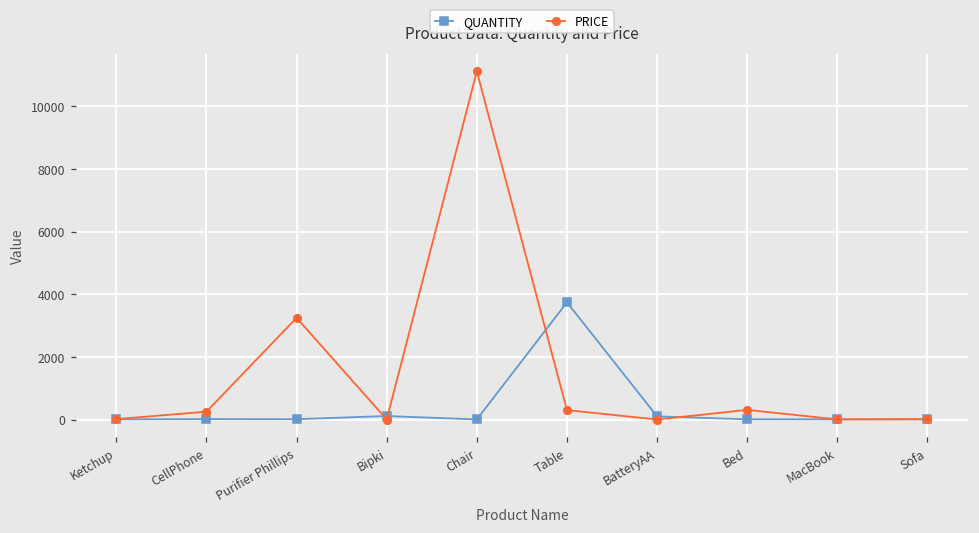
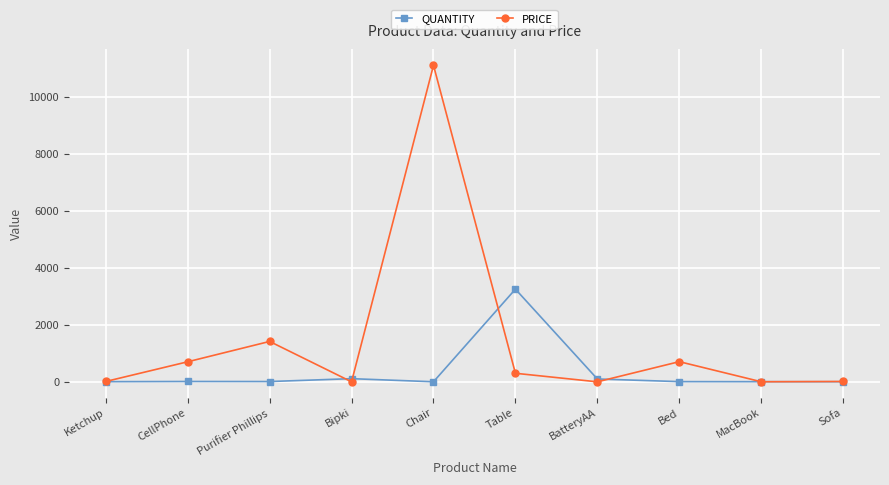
  {
    "QUANTITY": {
      "CellPhone": 0,
      "Purifier Phillips": 0,
      "Bipki": 100,
      "Chair": 0,
-     "Table": 3700,
+     "Table": 3300,
      "BatteryAA": 100,
      "Bed": 0
    },
    "PRICE": {
-     "CellPhone": 300,
-     "Purifier Phillips": 3200,
+     "CellPhone": 700,
+     "Purifier Phillips": 1400,
      "Bipki": 0,
      "Chair": 11100,
      "Table": 300,
      "BatteryAA": 0,
-     "Bed": 300
+     "Bed": 700
    }
  }
